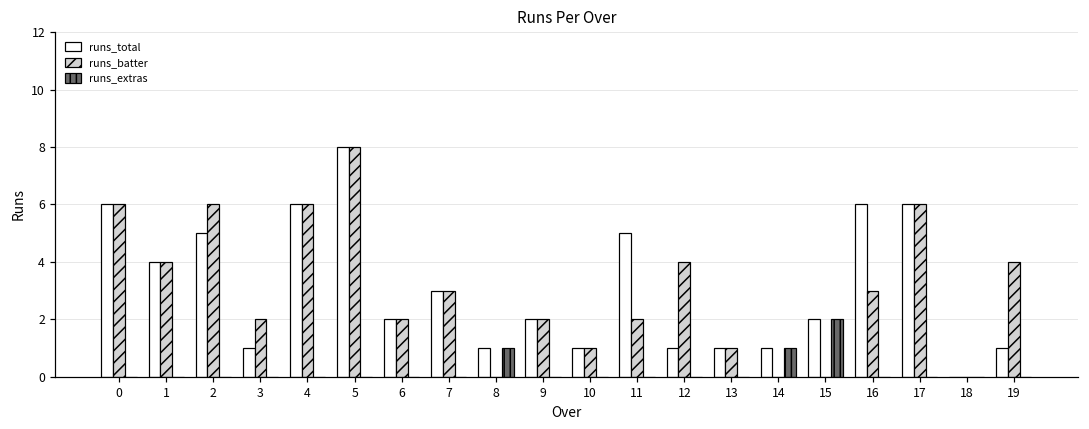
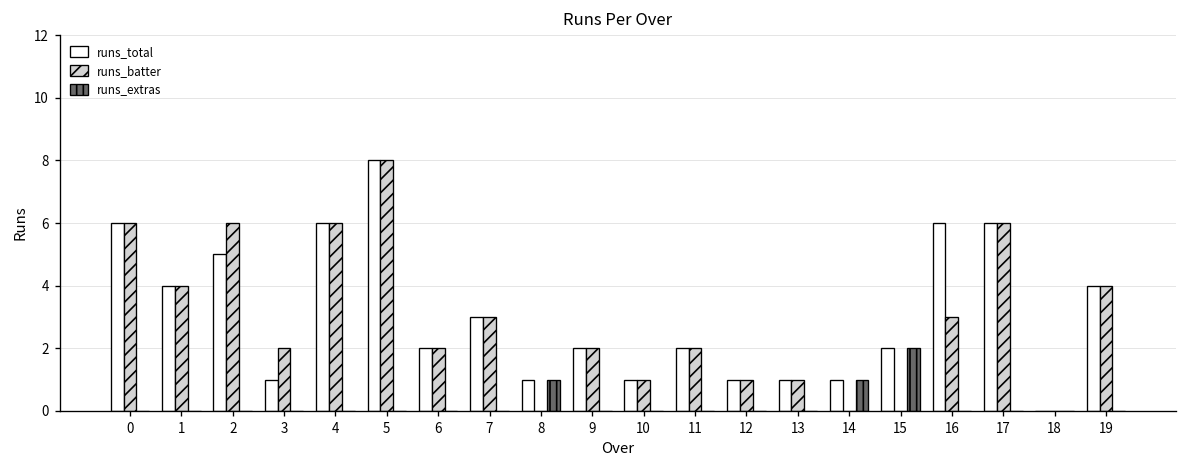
  {
    "runs_total": {
      "0": 6,
      "1": 4,
      "2": 5,
      "3": 1,
      "4": 6,
      "5": 8,
      "6": 2,
      "7": 3,
      "8": 1,
      "9": 2,
      "10": 1,
-     "11": 5,
+     "11": 2,
      "12": 1,
      "13": 1,
      "14": 1,
      "15": 2,
      "16": 6,
      "17": 6,
      "18": 0,
-     "19": 1
+     "19": 4
    },
    "runs_batter": {
      "0": 6,
      "1": 4,
      "2": 6,
      "3": 2,
      "4": 6,
      "5": 8,
      "6": 2,
      "7": 3,
      "8": 0,
      "9": 2,
      "10": 1,
      "11": 2,
-     "12": 4,
+     "12": 1,
      "13": 1,
      "14": 0,
      "15": 0,
      "16": 3,
      "17": 6,
      "18": 0,
      "19": 4
    },
    "runs_extras": {
      "0": 0,
      "1": 0,
      "2": 0,
      "3": 0,
      "4": 0,
      "5": 0,
      "6": 0,
      "7": 0,
      "8": 1,
      "9": 0,
      "10": 0,
      "11": 0,
      "12": 0,
      "13": 0,
      "14": 1,
      "15": 2,
      "16": 0,
      "17": 0,
      "18": 0,
      "19": 0
    }
  }
